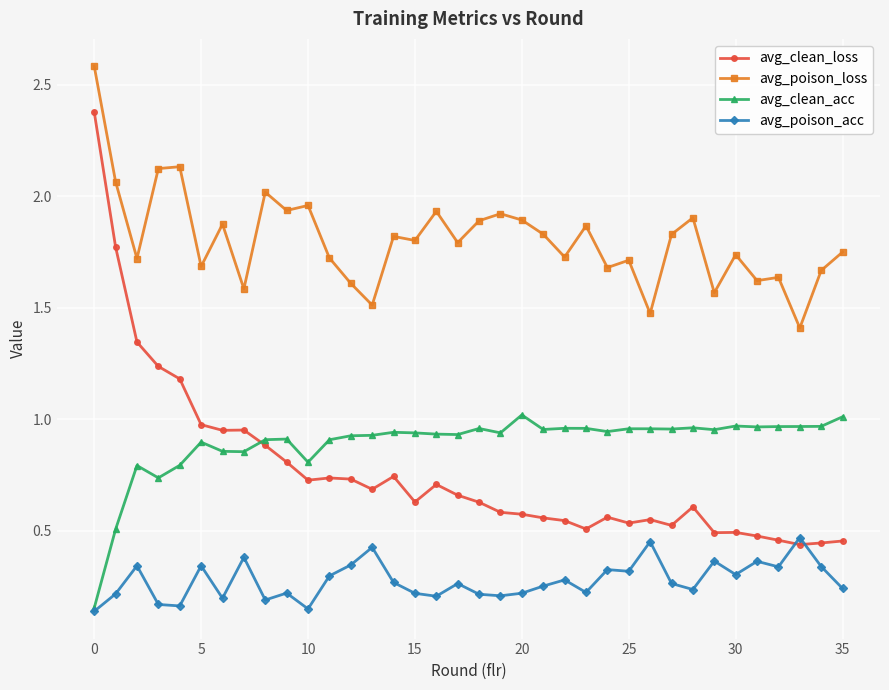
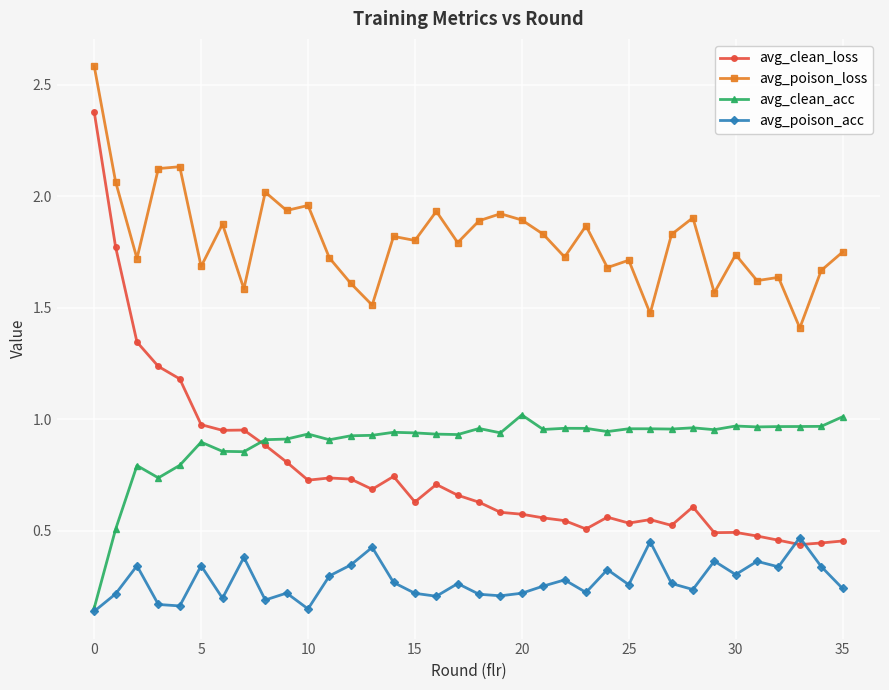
  {
    "avg_clean_acc": {
      "0": 0.15,
      "5": 0.90,
-     "10": 0.81,
+     "10": 0.93,
      "15": 0.94,
      "20": 1.02,
      "25": 0.96,
      "30": 0.97,
      "35": 1.01
    },
    "avg_poison_acc": {
      "0": 0.14,
      "5": 0.34,
      "10": 0.15,
      "15": 0.22,
      "20": 0.22,
-     "25": 0.32,
+     "25": 0.26,
      "30": 0.30,
      "35": 0.24
    }
  }
